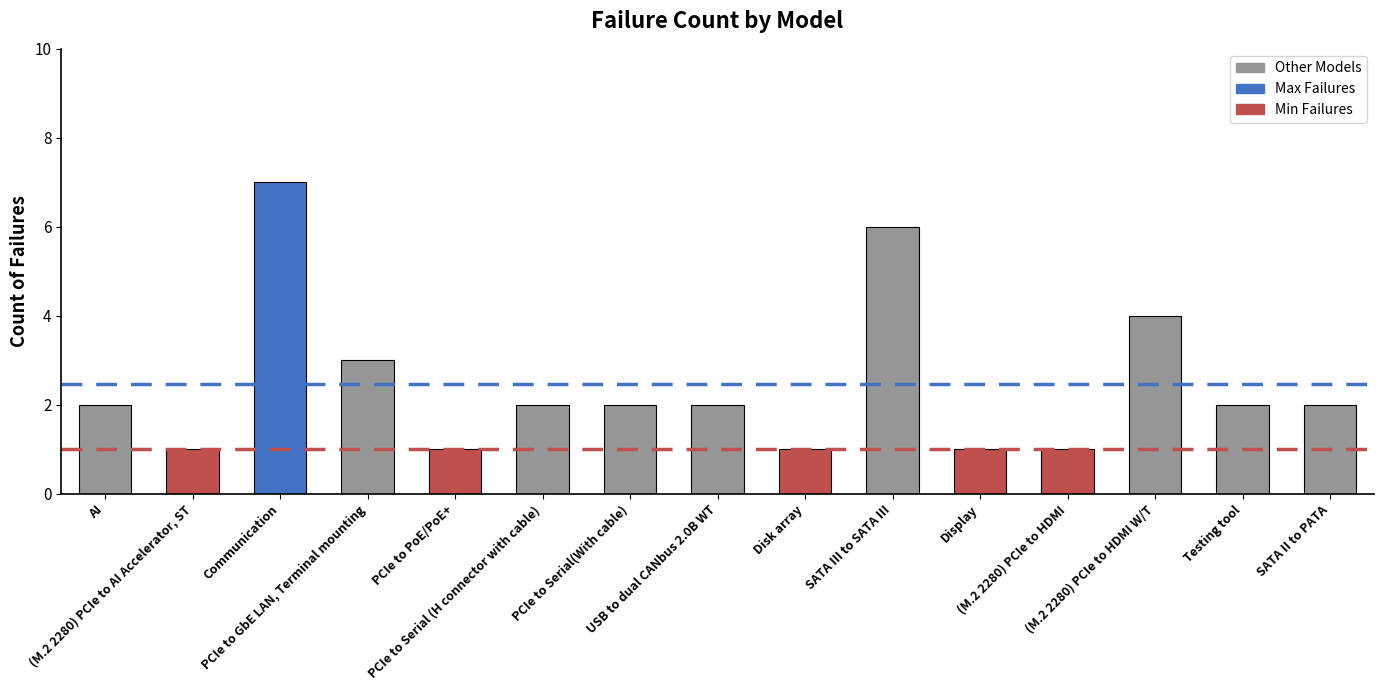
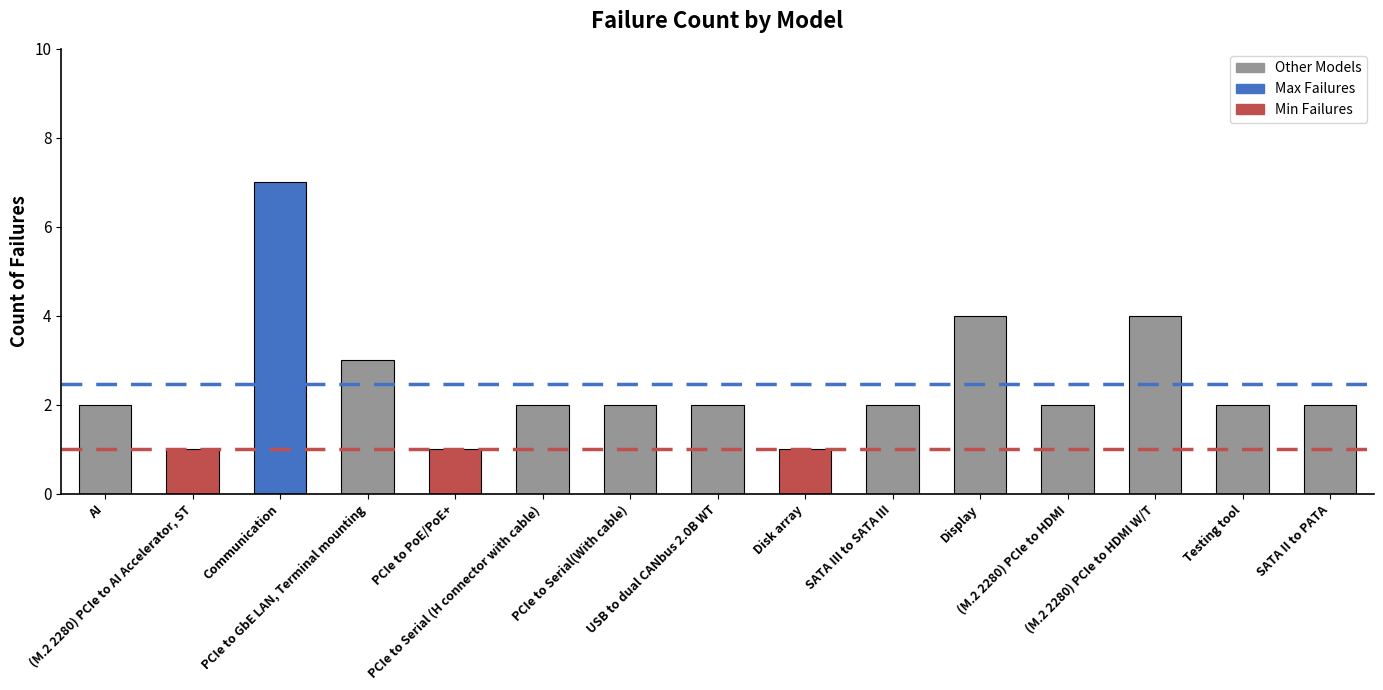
  {
    "AI": 2,
    "(M.2 2280) PCIe to AI Accelerator, ST": 1,
    "Communication": 7,
    "PCIe to GbE LAN, Terminal mounting": 3,
    "PCIe to PoE/PoE+": 1,
    "PCIe to Serial (H connector with cable)": 2,
    "PCIe to Serial(With cable)": 2,
    "USB to dual CANbus 2.0B WT": 2,
    "Disk array": 1,
-   "SATA III to SATA III": 6,
-   "Display": 1,
-   "(M.2 2280) PCIe to HDMI": 1,
+   "SATA III to SATA III": 2,
+   "Display": 4,
+   "(M.2 2280) PCIe to HDMI": 2,
    "(M.2 2280) PCIe to HDMI W/T": 4,
    "Testing tool": 2,
    "SATA II to PATA": 2
  }
